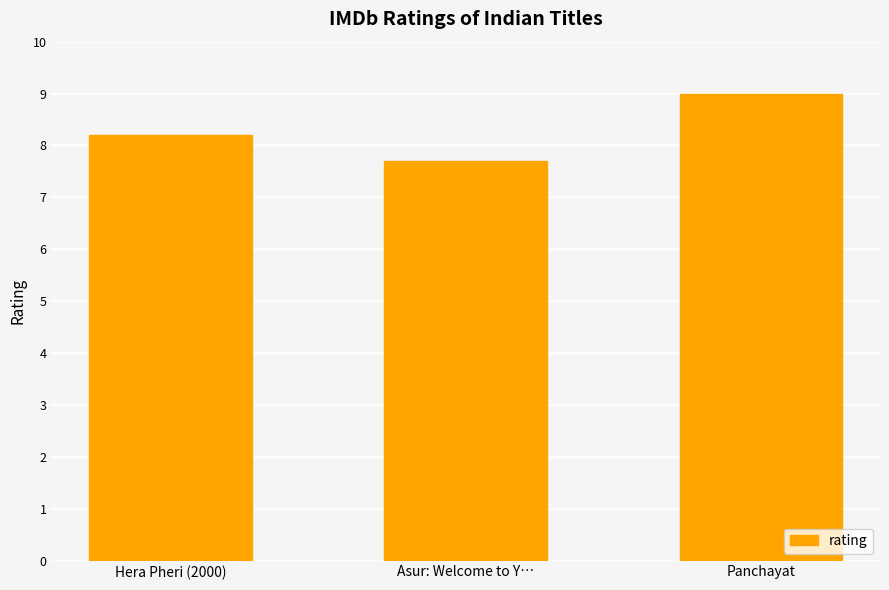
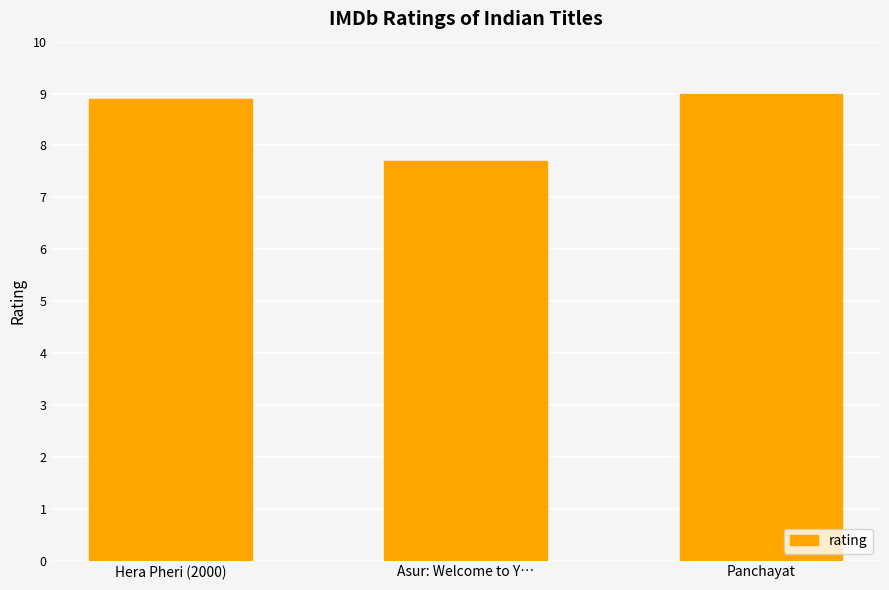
  {
-   "Hera Pheri (2000)": 8.2,
+   "Hera Pheri (2000)": 8.9,
    "Asur: Welcome to Y…": 7.7,
    "Panchayat": 9.0
  }
